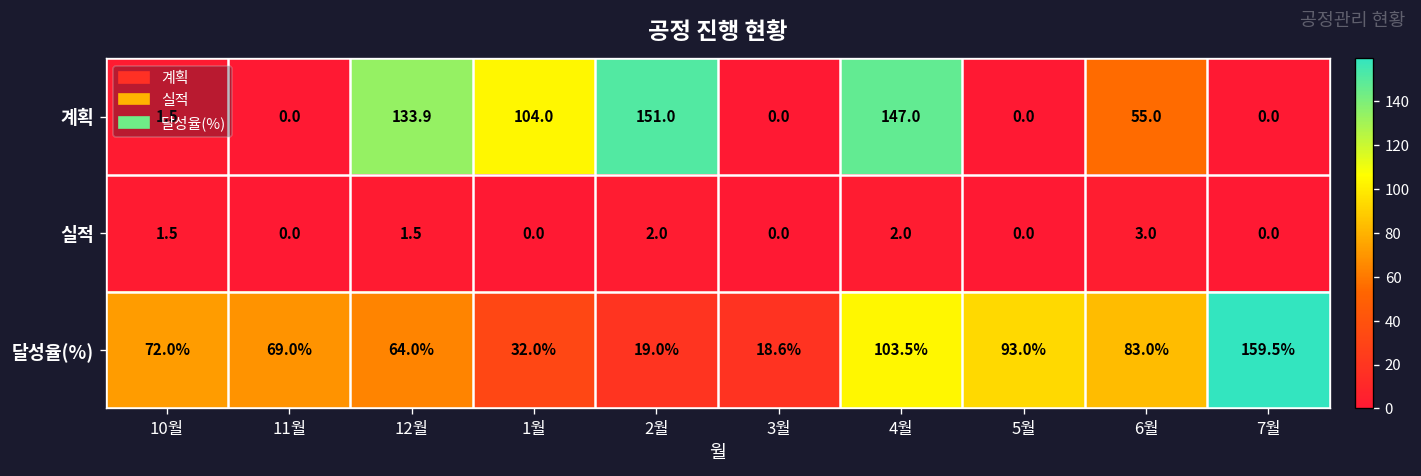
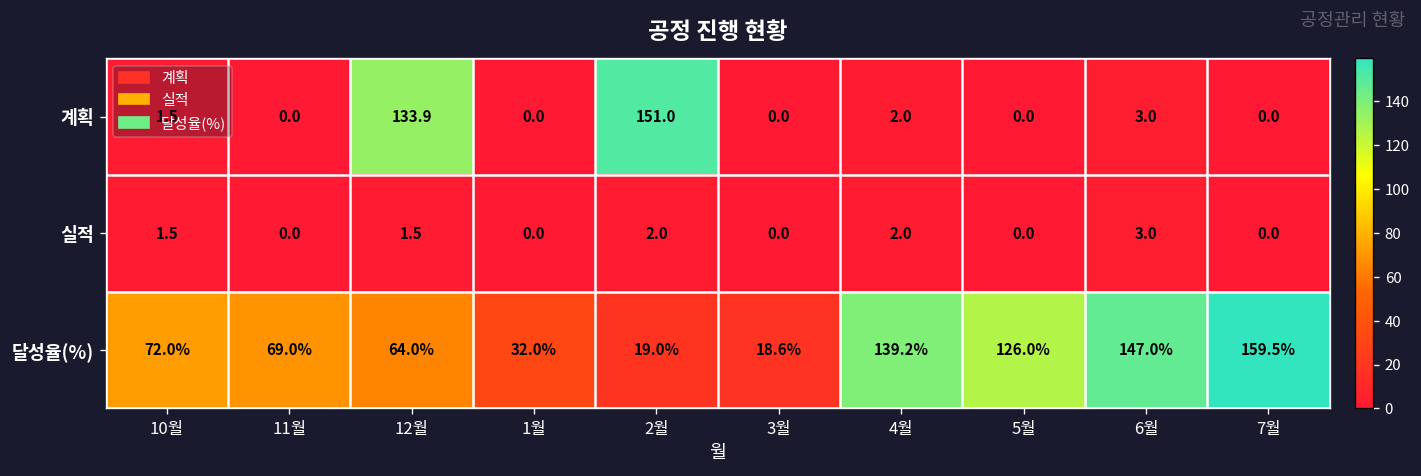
  {
    "계획": {
      "11월": "0.0",
      "12월": "133.9",
-     "1월": "104.0",
+     "1월": "0.0",
      "2월": "151.0",
      "3월": "0.0",
-     "4월": "147.0",
+     "4월": "2.0",
      "5월": "0.0",
-     "6월": "55.0",
+     "6월": "3.0",
      "7월": "0.0"
    },
    "실적": {
      "10월": "1.5",
      "11월": "0.0",
      "12월": "1.5",
      "1월": "0.0",
      "2월": "2.0",
      "3월": "0.0",
      "4월": "2.0",
      "5월": "0.0",
      "6월": "3.0",
      "7월": "0.0"
    },
    "달성율(%)": {
      "10월": "72.0%",
      "11월": "69.0%",
      "12월": "64.0%",
      "1월": "32.0%",
      "2월": "19.0%",
      "3월": "18.6%",
-     "4월": "103.5%",
-     "5월": "93.0%",
-     "6월": "83.0%",
+     "4월": "139.2%",
+     "5월": "126.0%",
+     "6월": "147.0%",
      "7월": "159.5%"
    }
  }
